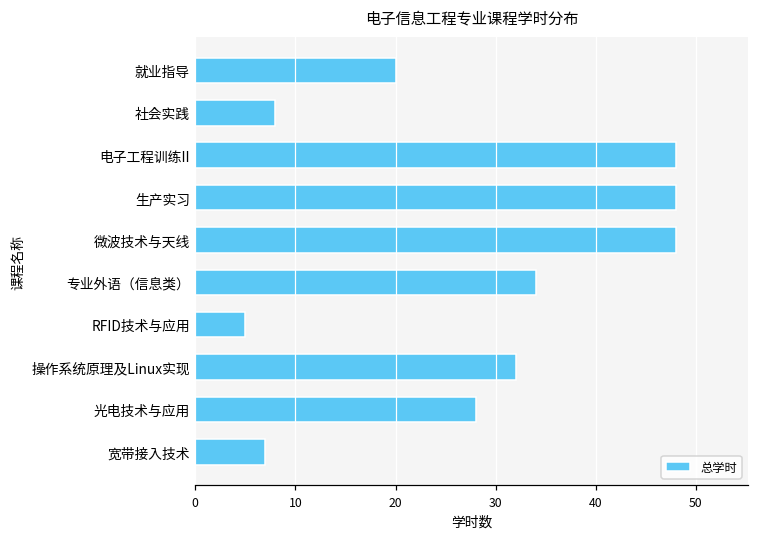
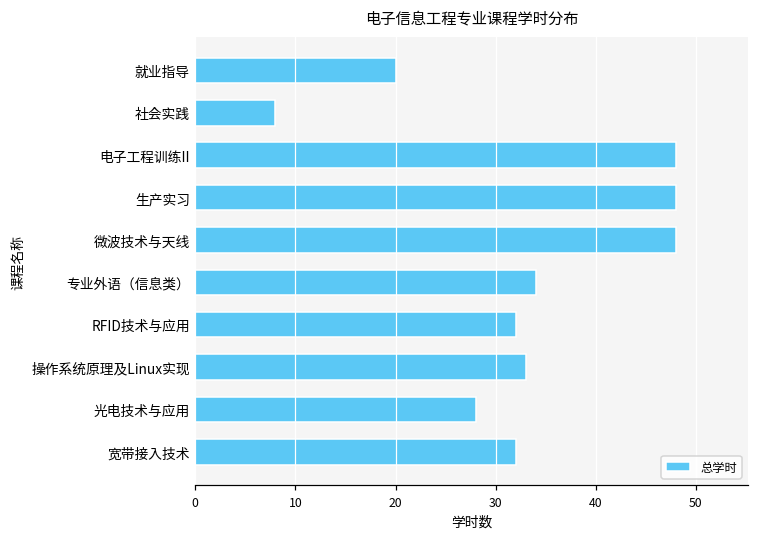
  {
    "就业指导": 20,
    "社会实践": 8,
    "电子工程训练II": 48,
    "生产实习": 48,
    "微波技术与天线": 48,
    "专业外语（信息类）": 34,
-   "RFID技术与应用": 5,
-   "操作系统原理及Linux实现": 32,
+   "RFID技术与应用": 32,
+   "操作系统原理及Linux实现": 33,
    "光电技术与应用": 28,
-   "宽带接入技术": 7
+   "宽带接入技术": 32
  }
